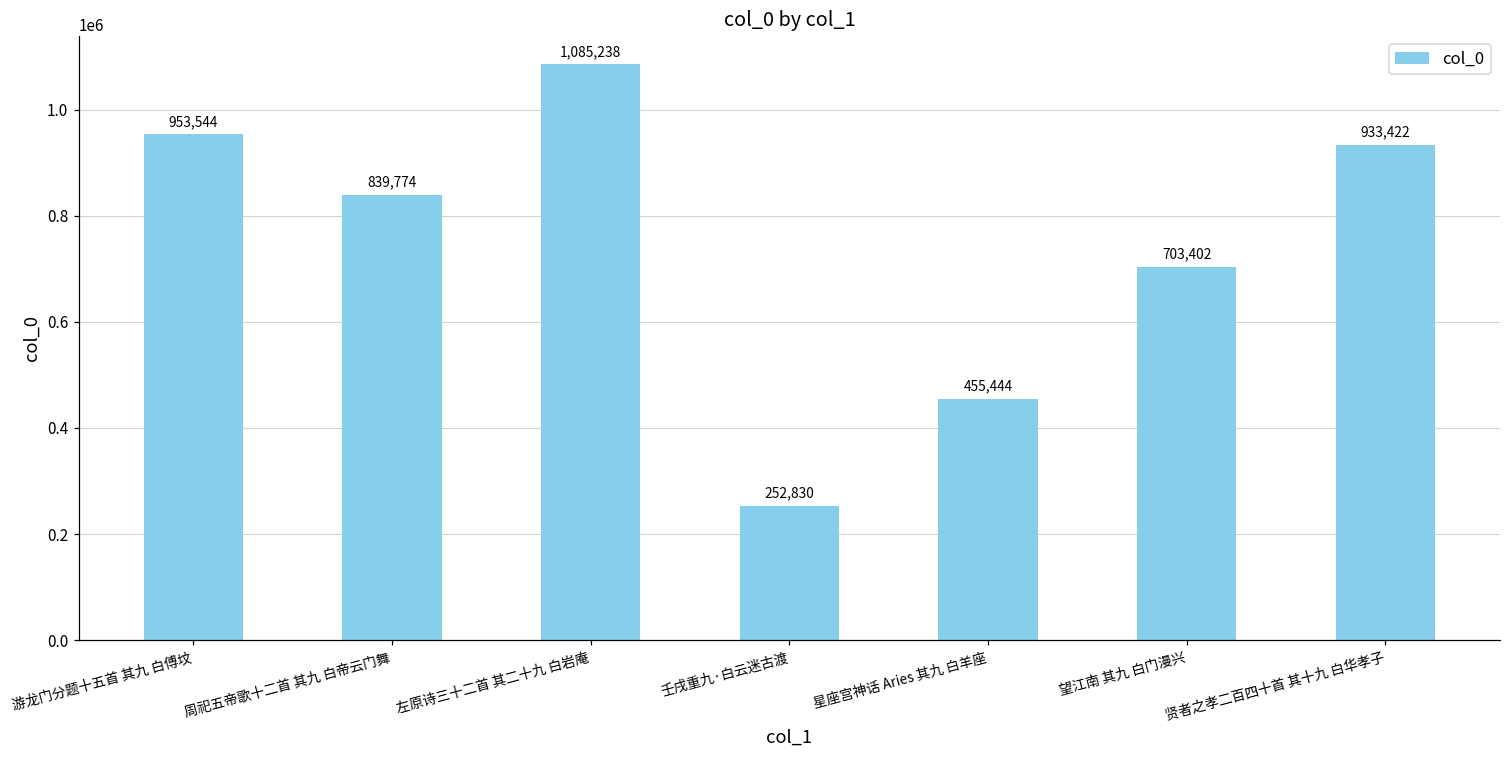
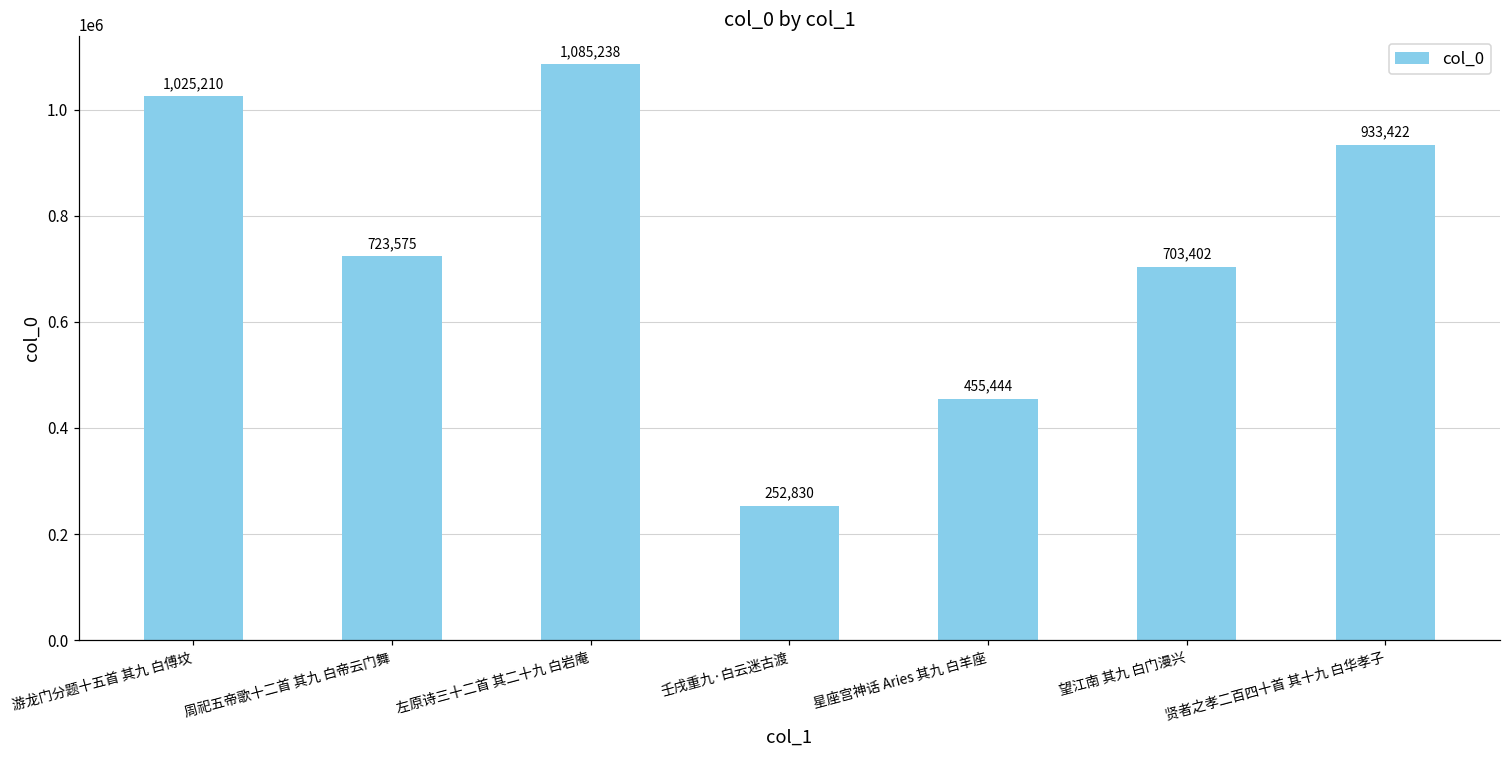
  {
-   "游龙门分题十五首 其九 白傅坟": "953,544",
-   "周祀五帝歌十二首 其九 白帝云门舞": "839,774",
+   "游龙门分题十五首 其九 白傅坟": "1,025,210",
+   "周祀五帝歌十二首 其九 白帝云门舞": "723,575",
    "左原诗三十二首 其二十九 白岩庵": "1,085,238",
    "壬戌重九·白云迷古渡": "252,830",
    "星座宫神话 Aries 其九 白羊座": "455,444",
    "望江南 其九 白门漫兴": "703,402",
    "贤者之孝二百四十首 其十九 白华孝子": "933,422"
  }
